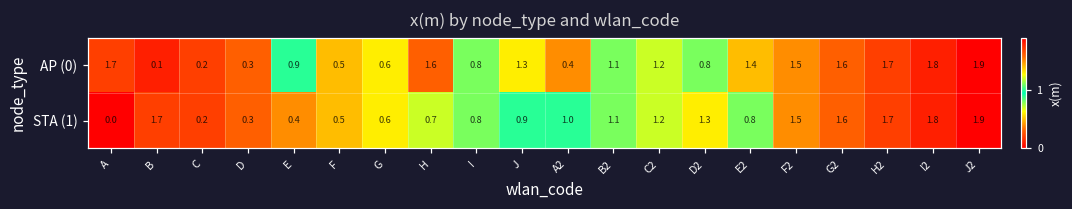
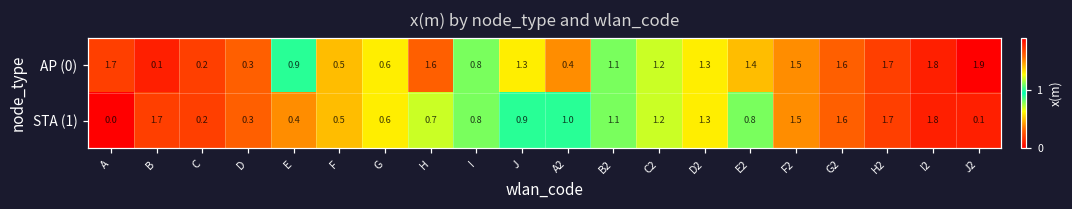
  {
    "AP (0)": {
      "A": 1.7,
      "B": 0.1,
      "C": 0.2,
      "D": 0.3,
      "E": 0.9,
      "F": 0.5,
      "G": 0.6,
      "H": 1.6,
      "I": 0.8,
      "J": 1.3,
      "A2": 0.4,
      "B2": 1.1,
      "C2": 1.2,
-     "D2": 0.8,
+     "D2": 1.3,
      "E2": 1.4,
      "F2": 1.5,
      "G2": 1.6,
      "H2": 1.7,
      "I2": 1.8,
      "J2": 1.9
    },
    "STA (1)": {
      "A": 0.0,
      "B": 1.7,
      "C": 0.2,
      "D": 0.3,
      "E": 0.4,
      "F": 0.5,
      "G": 0.6,
      "H": 0.7,
      "I": 0.8,
      "J": 0.9,
      "A2": 1.0,
      "B2": 1.1,
      "C2": 1.2,
      "D2": 1.3,
      "E2": 0.8,
      "F2": 1.5,
      "G2": 1.6,
      "H2": 1.7,
      "I2": 1.8,
-     "J2": 1.9
+     "J2": 0.1
    }
  }
